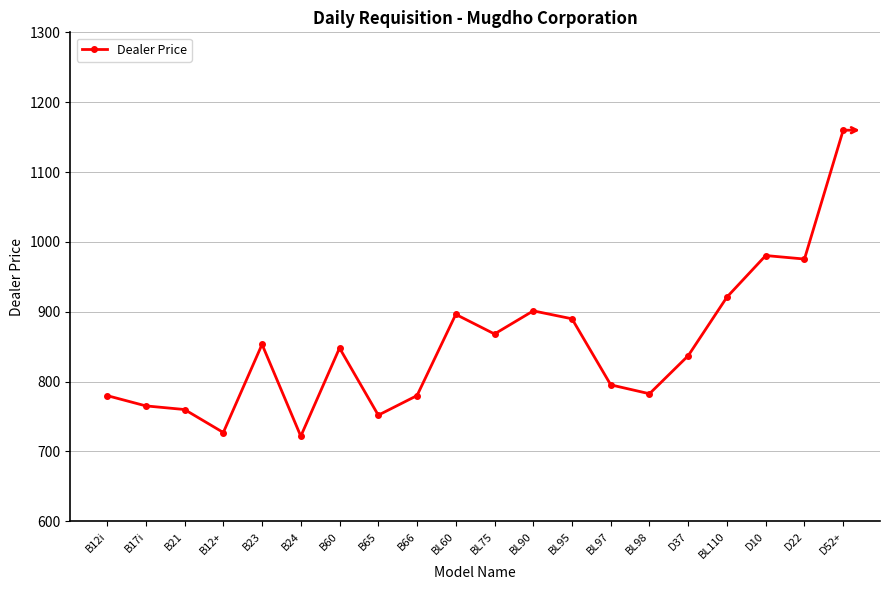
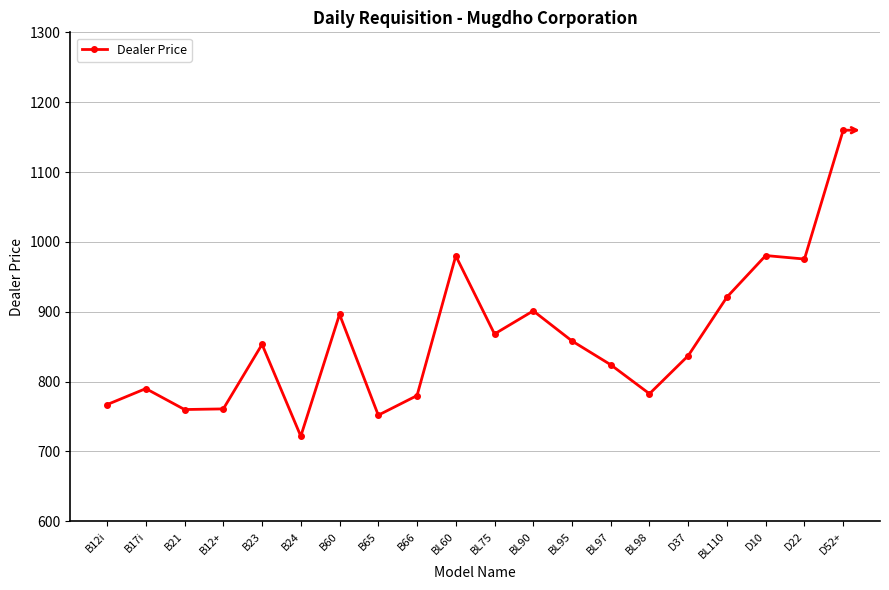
  {
-   "B12i": 780,
-   "B17i": 770,
+   "B12i": 770,
+   "B17i": 790,
    "B21": 760,
-   "B12+": 730,
+   "B12+": 760,
    "B23": 850,
    "B24": 720,
-   "B60": 850,
+   "B60": 900,
    "B65": 750,
    "B66": 780,
-   "BL60": 900,
+   "BL60": 980,
    "BL75": 870,
    "BL90": 900,
-   "BL95": 890,
-   "BL97": 800,
+   "BL95": 860,
+   "BL97": 820,
    "BL98": 780,
    "D37": 840,
    "BL110": 920,
    "D10": 980,
    "D22": 980,
    "D52+": 1160
  }
